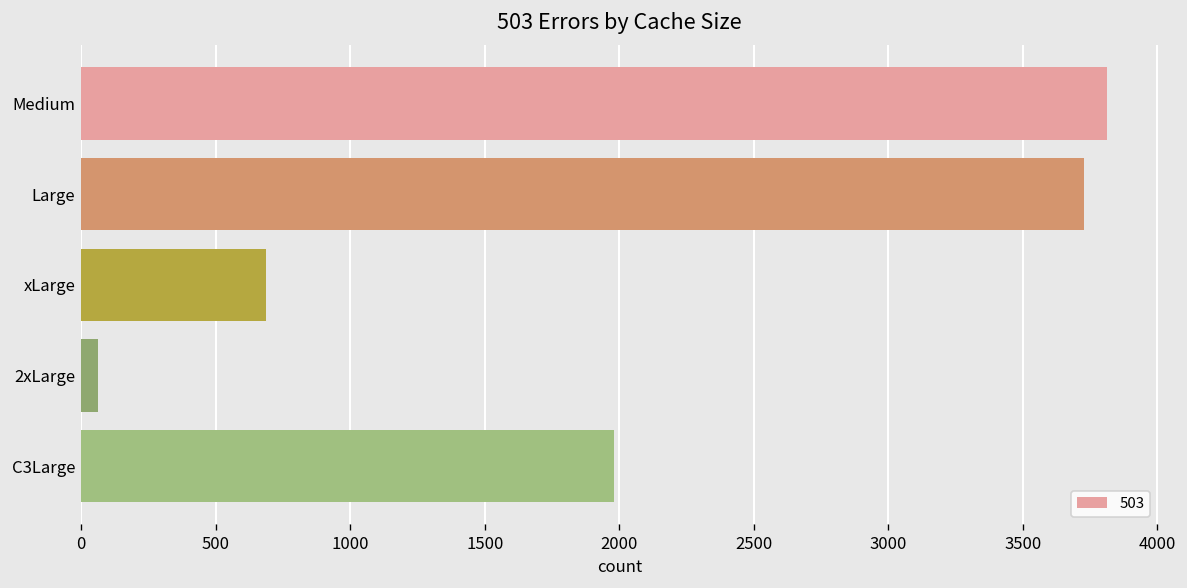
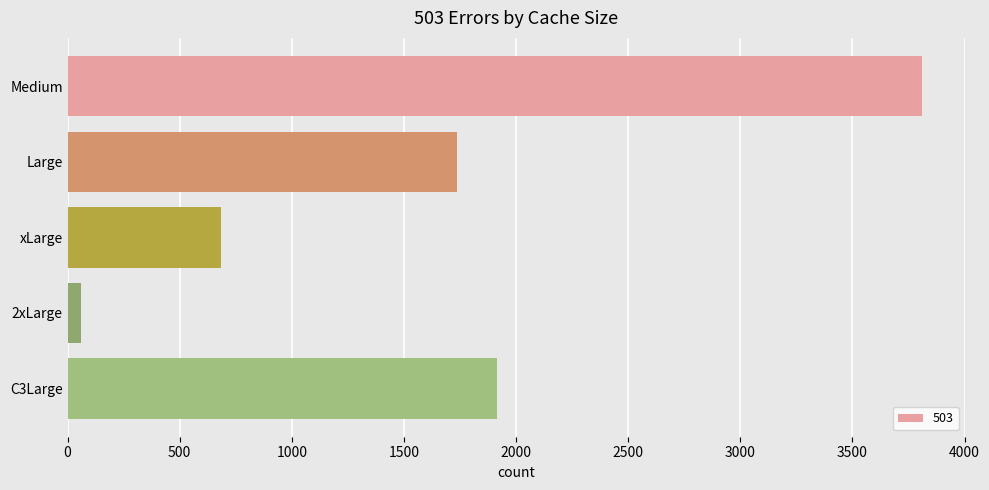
  {
    "Medium": 3810,
-   "Large": 3730,
+   "Large": 1740,
    "xLarge": 690,
    "2xLarge": 60,
-   "C3Large": 1980
+   "C3Large": 1920
  }
